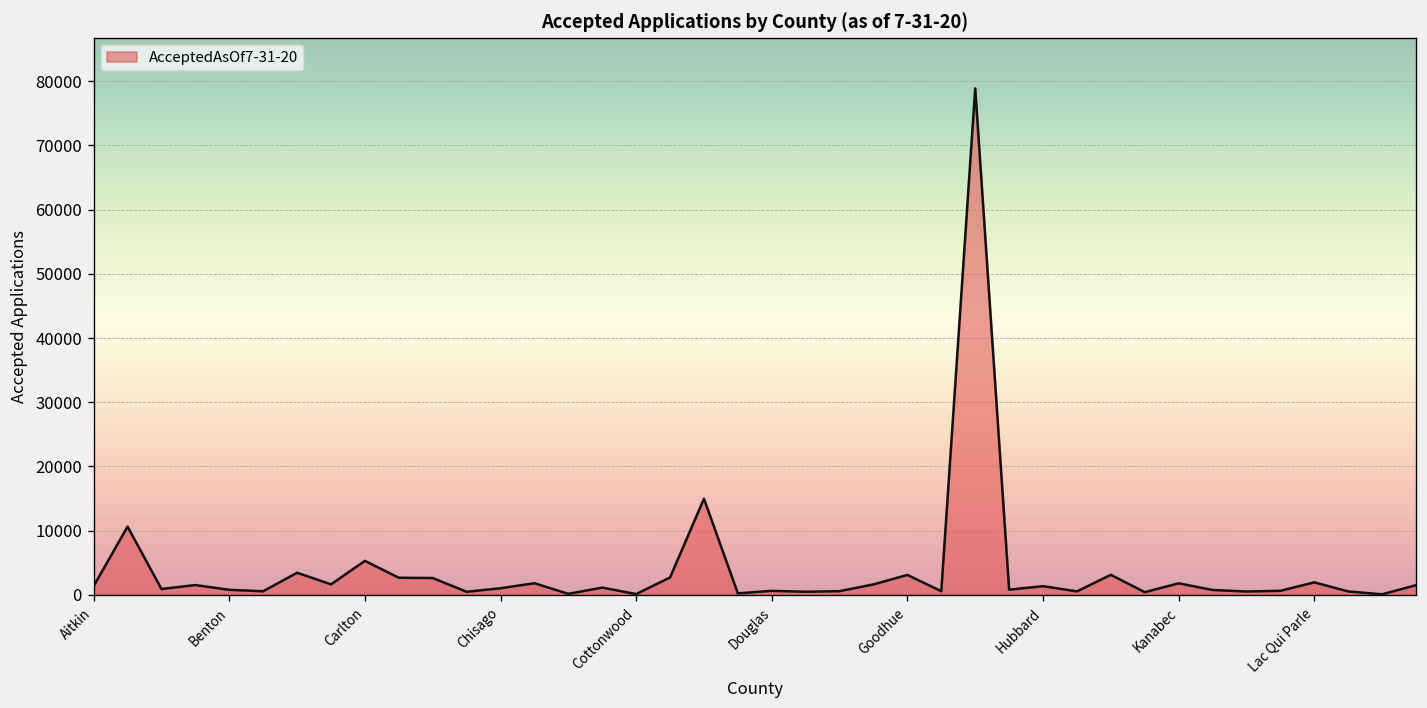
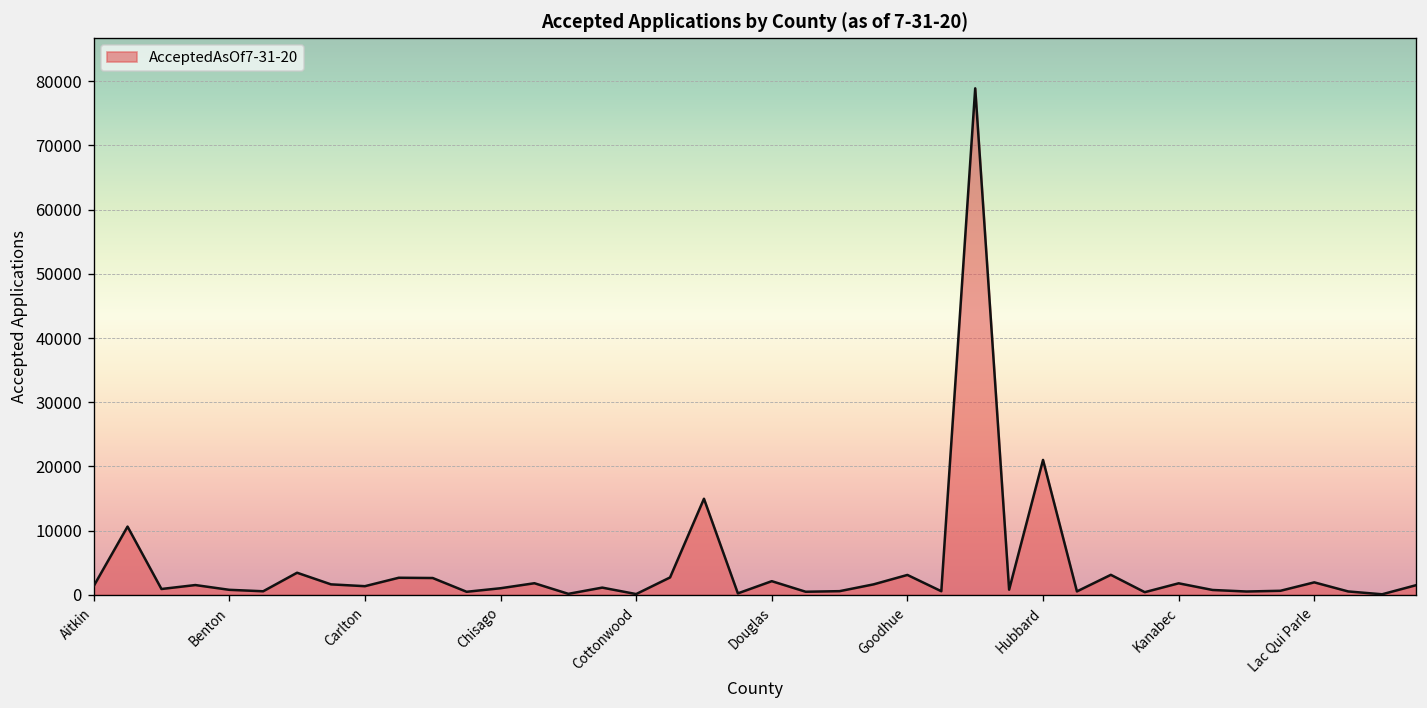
  {
    "Aitkin": 1000,
    "Benton": 1000,
-   "Carlton": 5000,
+   "Carlton": 1000,
    "Chisago": 1000,
    "Cottonwood": 0,
-   "Douglas": 1000,
+   "Douglas": 2000,
    "Goodhue": 3000,
-   "Hubbard": 1000,
+   "Hubbard": 21000,
    "Kanabec": 2000,
    "Lac Qui Parle": 2000
  }
